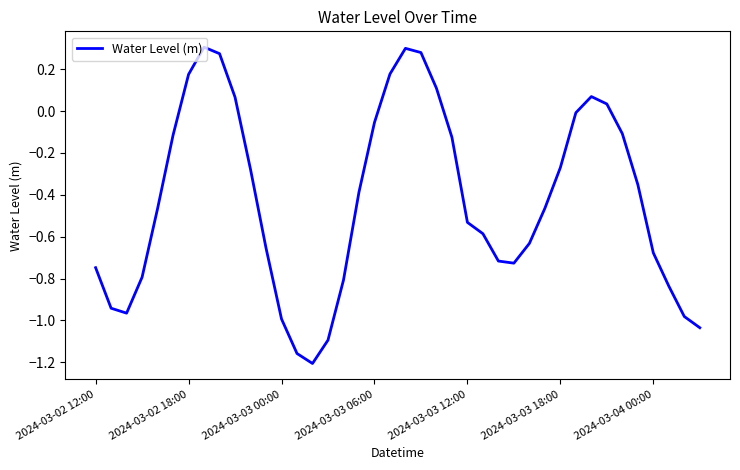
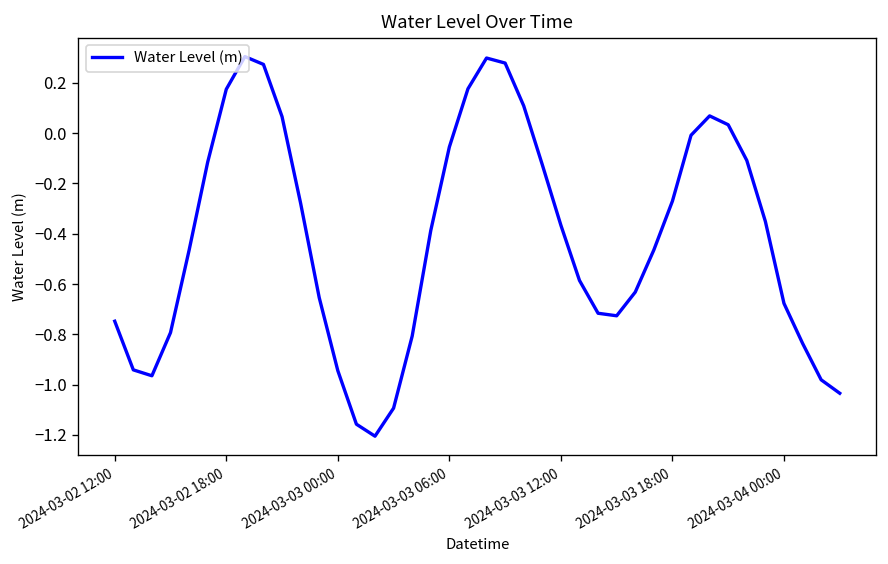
  {
    "2024-03-02 12:00": -0.75,
    "2024-03-02 18:00": 0.18,
-   "2024-03-03 00:00": -0.99,
+   "2024-03-03 00:00": -0.94,
    "2024-03-03 06:00": -0.05,
-   "2024-03-03 12:00": -0.53,
+   "2024-03-03 12:00": -0.37,
    "2024-03-03 18:00": -0.27,
    "2024-03-04 00:00": -0.68
  }
